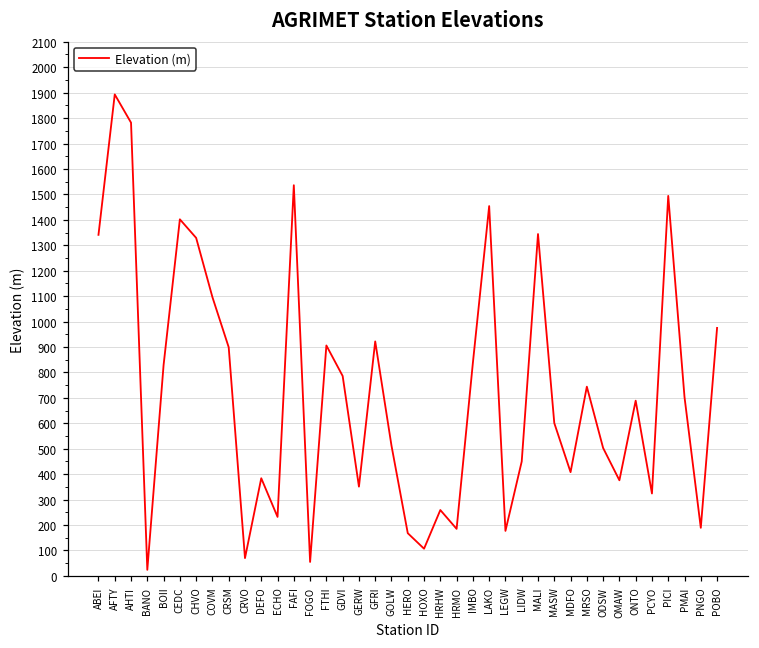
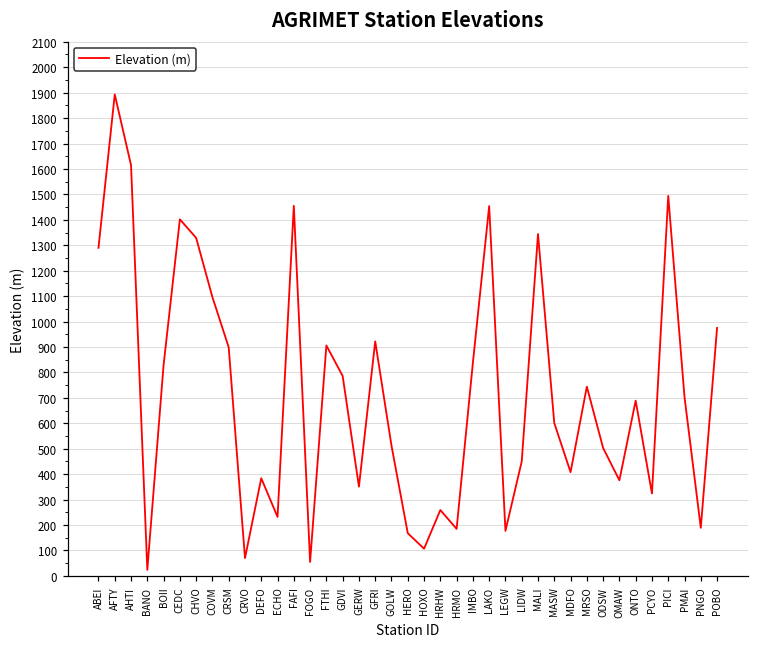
  {
-   "ABEI": 1340,
+   "ABEI": 1290,
    "AFTY": 1890,
-   "AHTI": 1780,
+   "AHTI": 1620,
    "BANO": 20,
    "BOII": 830,
    "CEDC": 1400,
    "CHVO": 1330,
    "COVM": 1100,
    "CRSM": 900,
    "CRVO": 70,
    "DEFO": 380,
    "ECHO": 230,
-   "FAFI": 1540,
+   "FAFI": 1460,
    "FOGO": 60,
    "FTHI": 910,
    "GDVI": 790,
    "GERW": 350,
    "GFRI": 920,
    "GOLW": 510,
    "HERO": 170,
    "HOXO": 110,
    "HRHW": 260,
    "HRMO": 190,
    "IMBO": 840,
    "LAKO": 1450,
    "LEGW": 180,
    "LIDW": 450,
    "MALI": 1340,
    "MASW": 600,
    "MDFO": 410,
    "MRSO": 740,
    "ODSW": 500,
    "OMAW": 380,
    "ONTO": 690,
    "PCYO": 320,
    "PICI": 1490,
    "PMAI": 700,
    "PNGO": 190,
    "POBO": 980
  }
